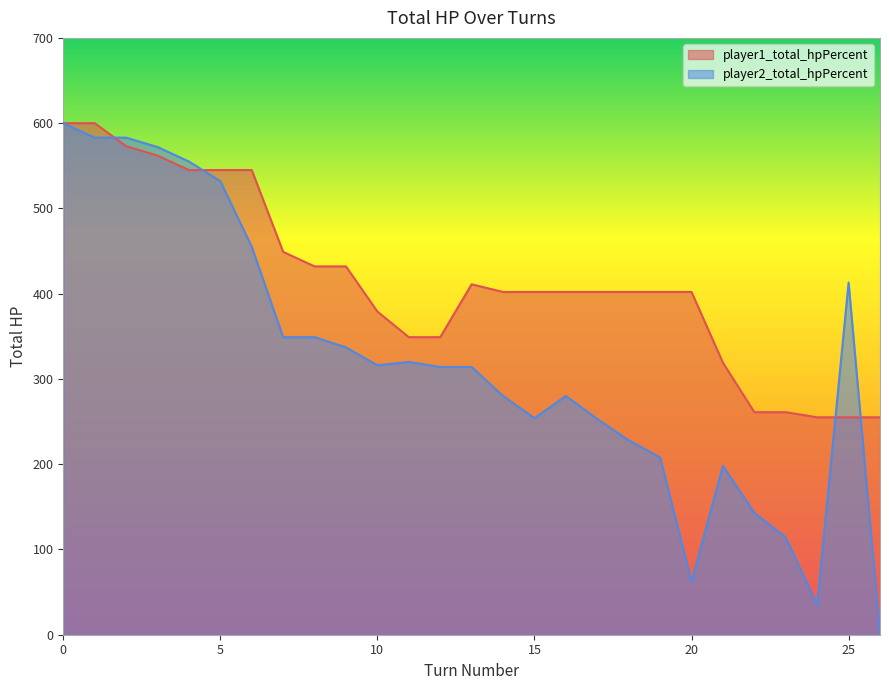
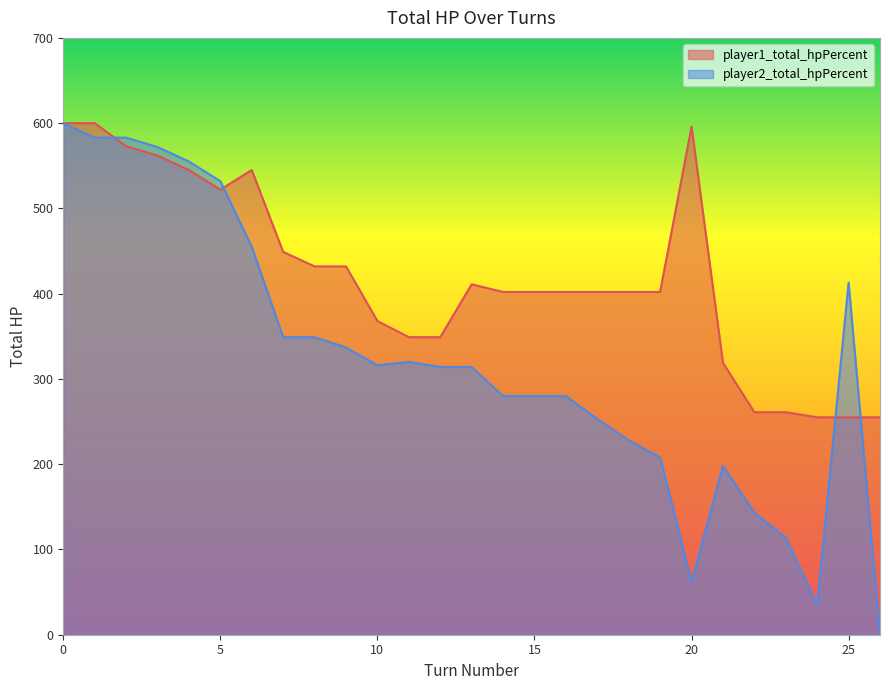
  {
    "player1_total_hpPercent": {
-     "5": 550,
-     "10": 380,
+     "5": 520,
+     "10": 370,
      "15": 400,
-     "20": 400,
+     "20": 600,
      "25": 260
    },
    "player2_total_hpPercent": {
      "5": 530,
      "10": 320,
-     "15": 250,
+     "15": 280,
      "20": 60,
      "25": 410
    }
  }
